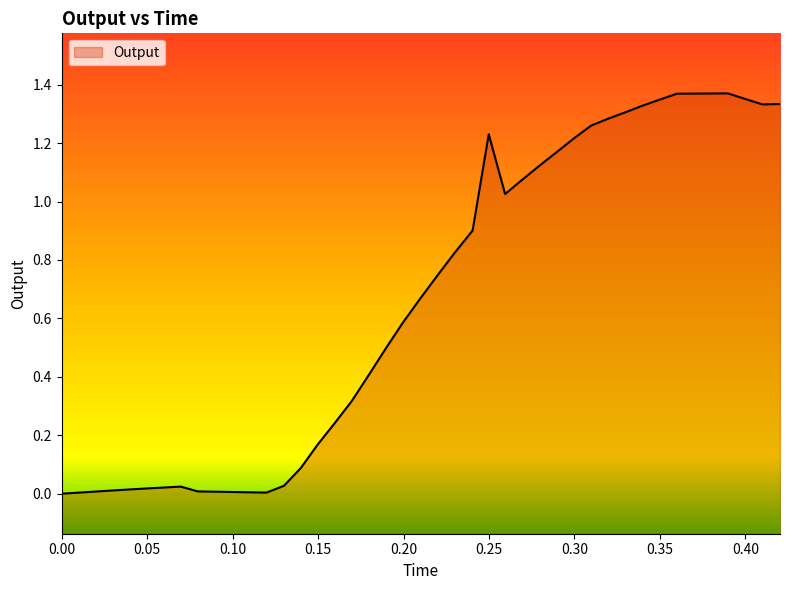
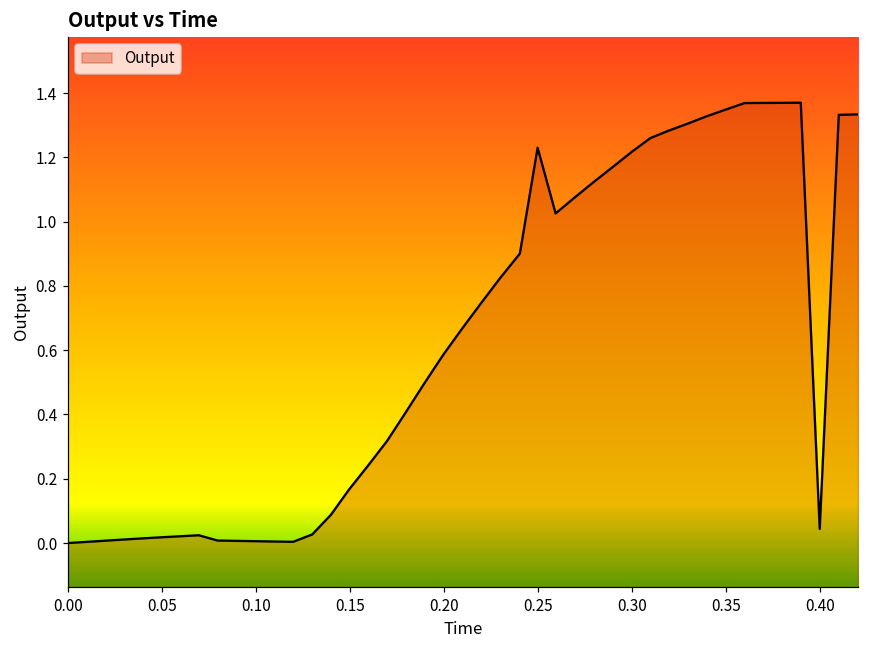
  {
    "0.00": 0.00,
    "0.25": 1.23,
-   "0.40": 1.35
+   "0.40": 0.04
  }
